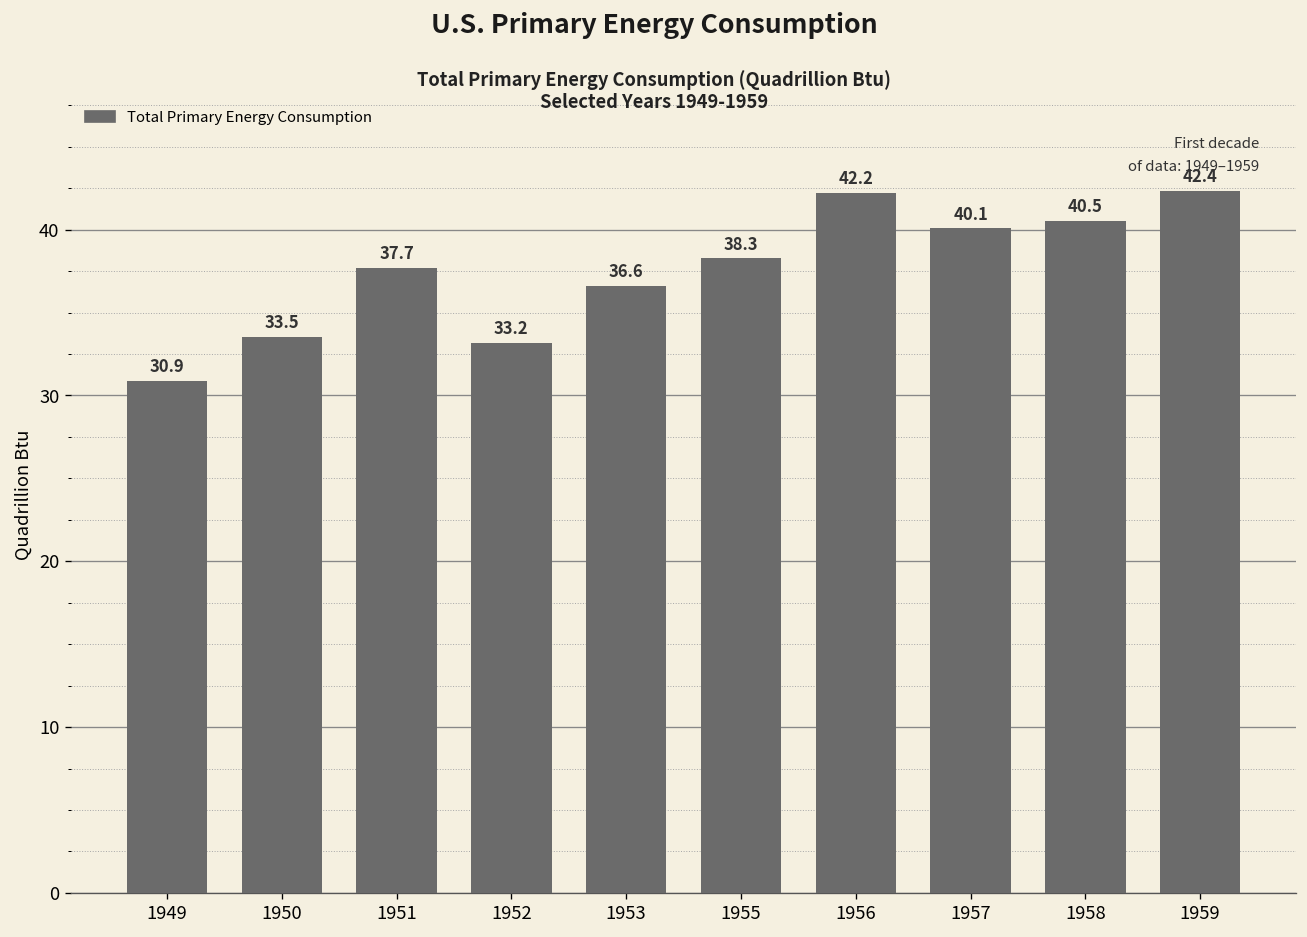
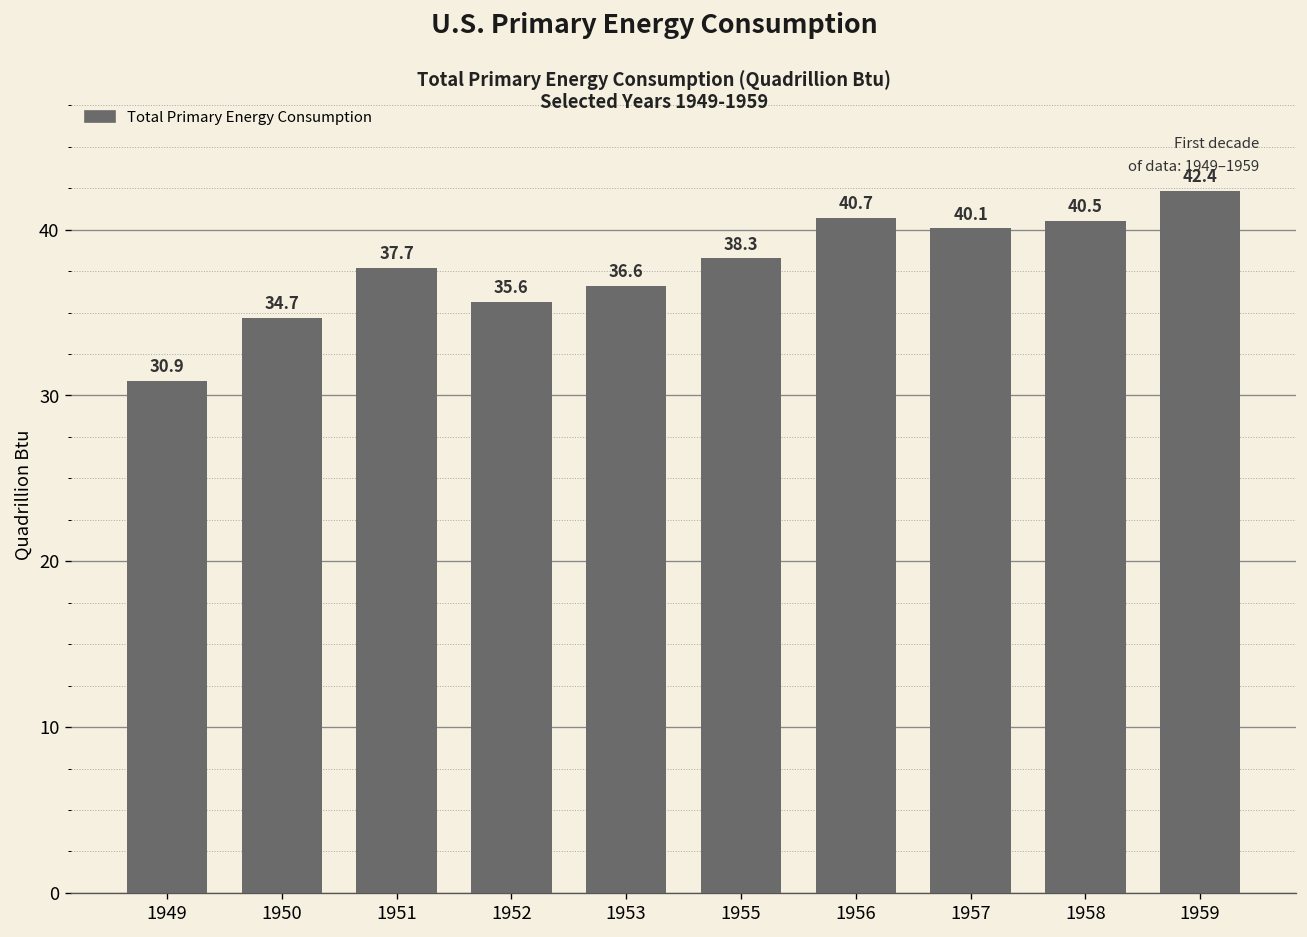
  {
    "1949": 30.9,
-   "1950": 33.5,
+   "1950": 34.7,
    "1951": 37.7,
-   "1952": 33.2,
+   "1952": 35.6,
    "1953": 36.6,
    "1955": 38.3,
-   "1956": 42.2,
+   "1956": 40.7,
    "1957": 40.1,
    "1958": 40.5
  }
